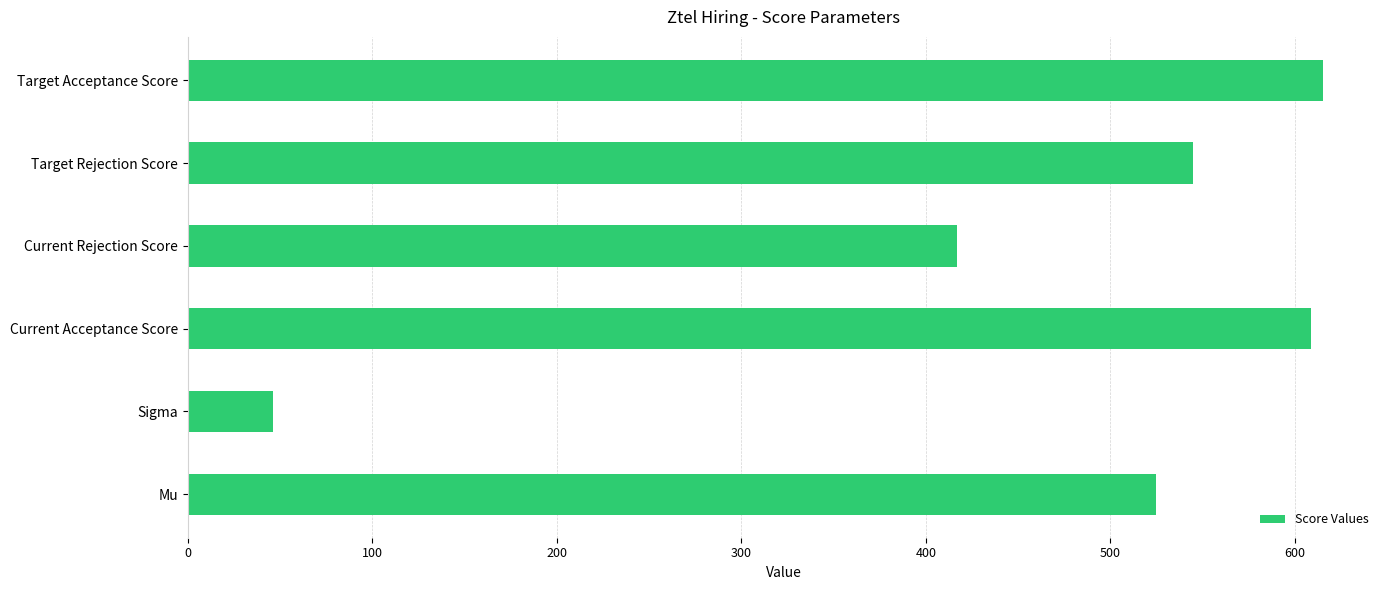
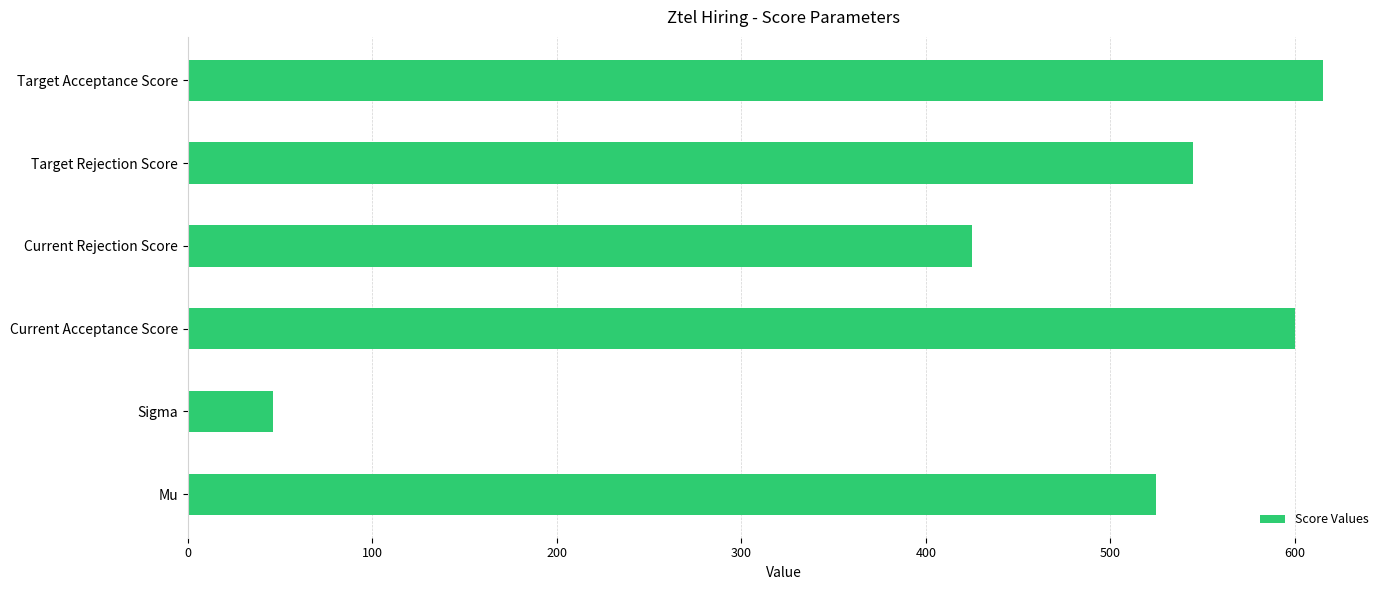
  {
    "Target Acceptance Score": 615,
    "Target Rejection Score": 545,
-   "Current Rejection Score": 417,
-   "Current Acceptance Score": 609,
+   "Current Rejection Score": 425,
+   "Current Acceptance Score": 600,
    "Sigma": 46,
    "Mu": 525
  }
